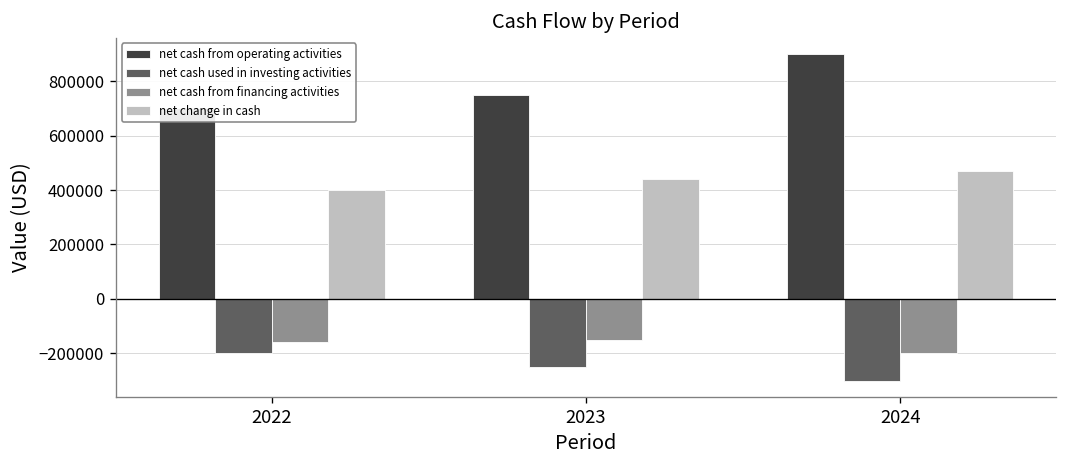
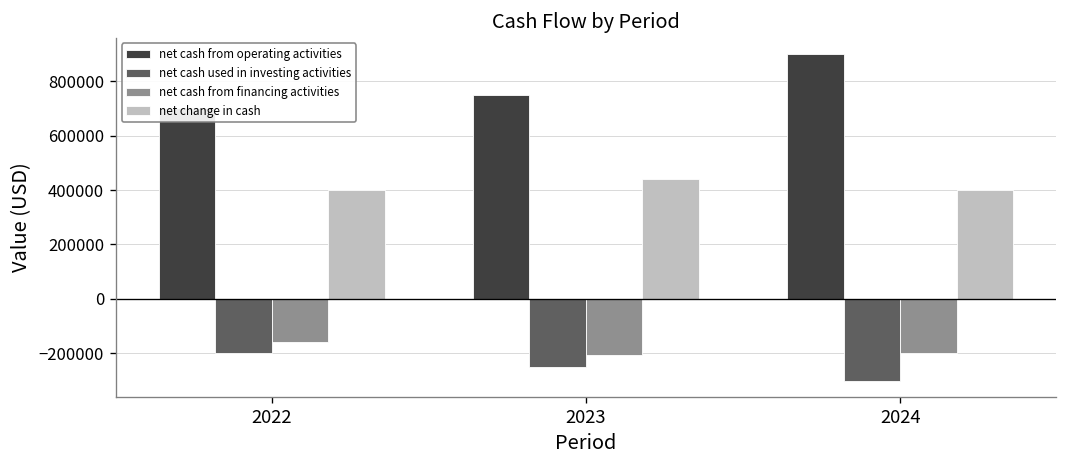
  {
    "net cash from financing activities": {
      "2022": -160000,
-     "2023": -150000,
+     "2023": -210000,
      "2024": -200000
    },
    "net change in cash": {
      "2022": 400000,
      "2023": 440000,
-     "2024": 470000
+     "2024": 400000
    }
  }
